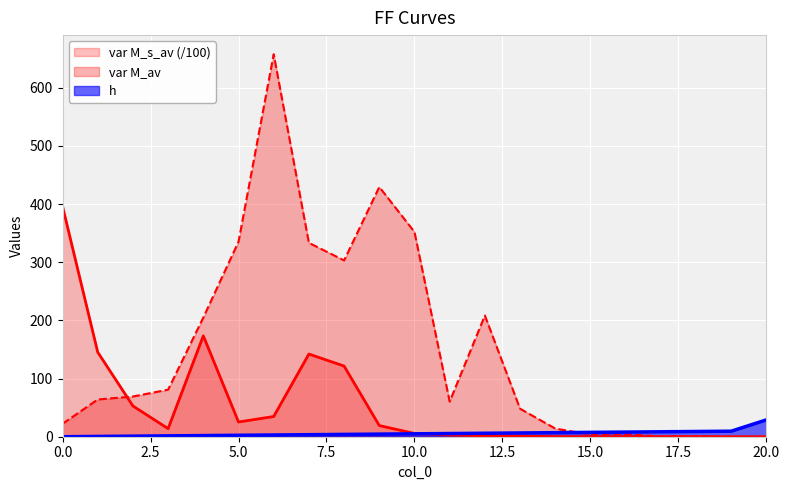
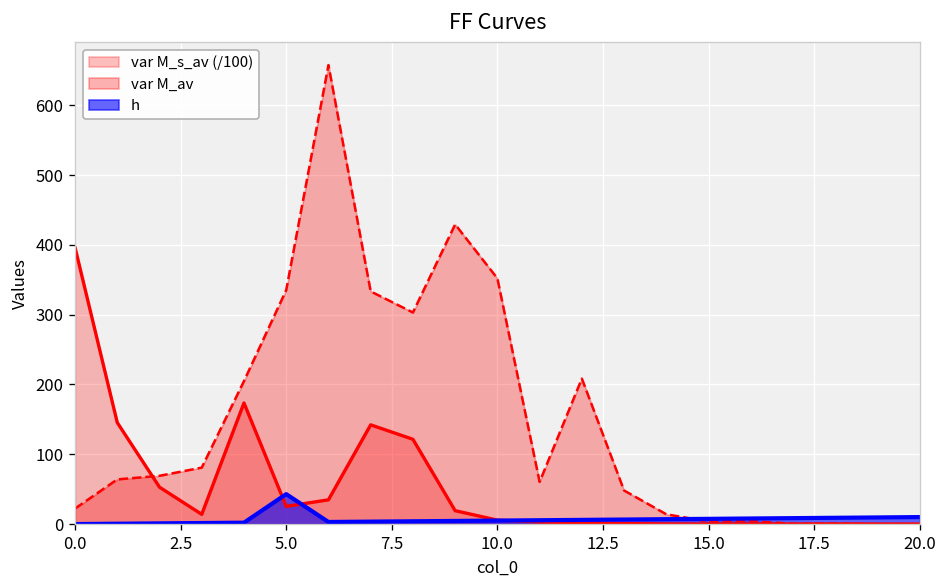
  {
    "h": {
      "0.0": 0,
-     "5.0": 0,
-     "20.0": 30
+     "5.0": 40,
+     "20.0": 10
    }
  }
